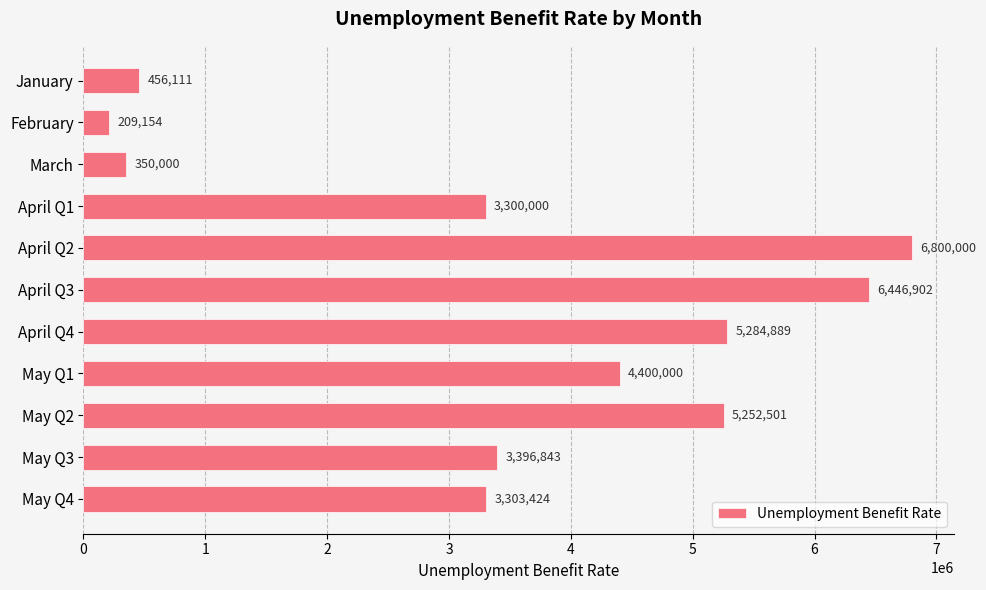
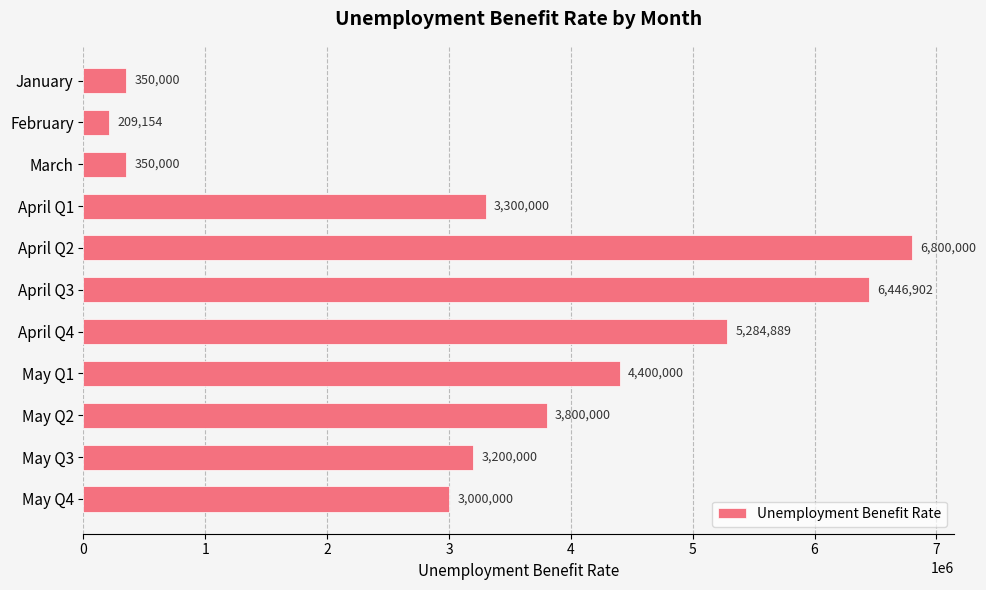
  {
-   "January": "456,111",
+   "January": "350,000",
    "February": "209,154",
    "March": "350,000",
    "April Q1": "3,300,000",
    "April Q2": "6,800,000",
    "April Q3": "6,446,902",
    "April Q4": "5,284,889",
    "May Q1": "4,400,000",
-   "May Q2": "5,252,501",
-   "May Q3": "3,396,843",
-   "May Q4": "3,303,424"
+   "May Q2": "3,800,000",
+   "May Q3": "3,200,000",
+   "May Q4": "3,000,000"
  }
